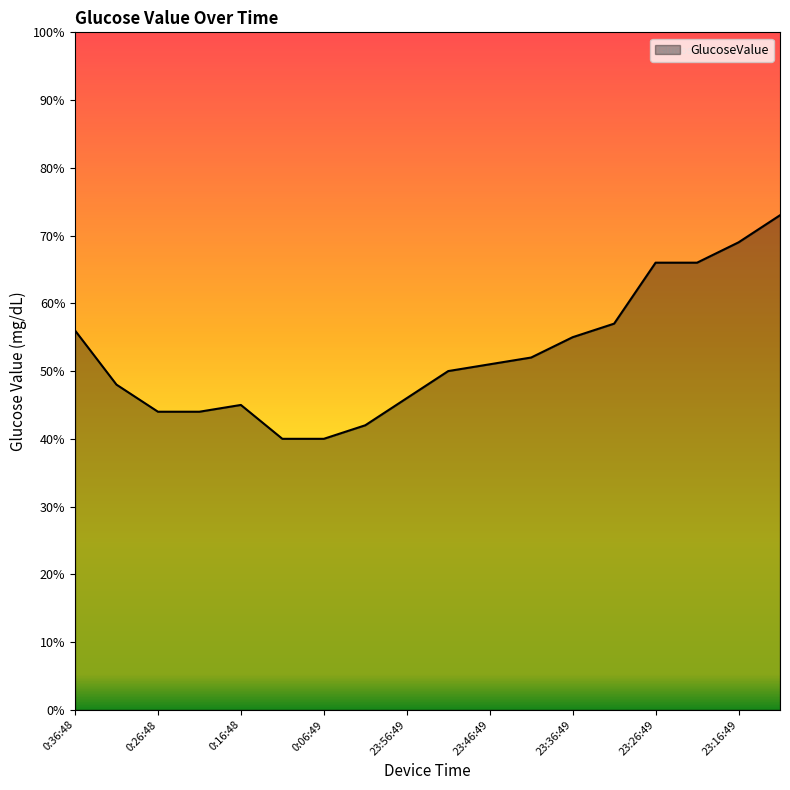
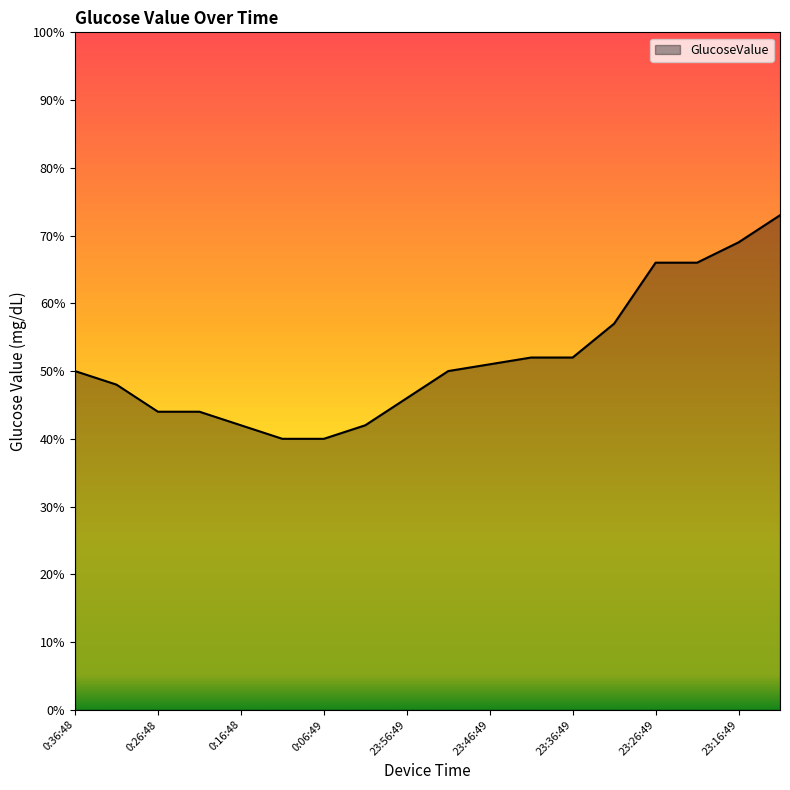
  {
-   "0:36:48": "56%",
+   "0:36:48": "50%",
    "0:26:48": "44%",
-   "0:16:48": "45%",
+   "0:16:48": "42%",
    "0:06:49": "40%",
    "23:56:49": "46%",
    "23:46:49": "51%",
-   "23:36:49": "55%",
+   "23:36:49": "52%",
    "23:26:49": "66%",
    "23:16:49": "69%"
  }
